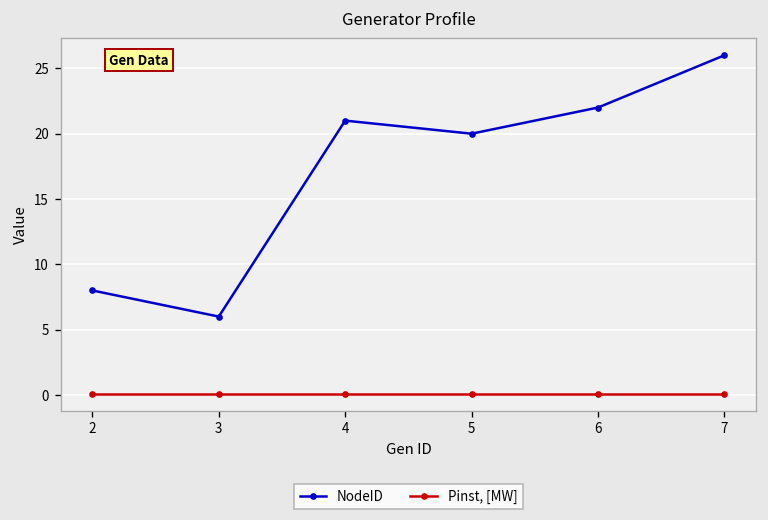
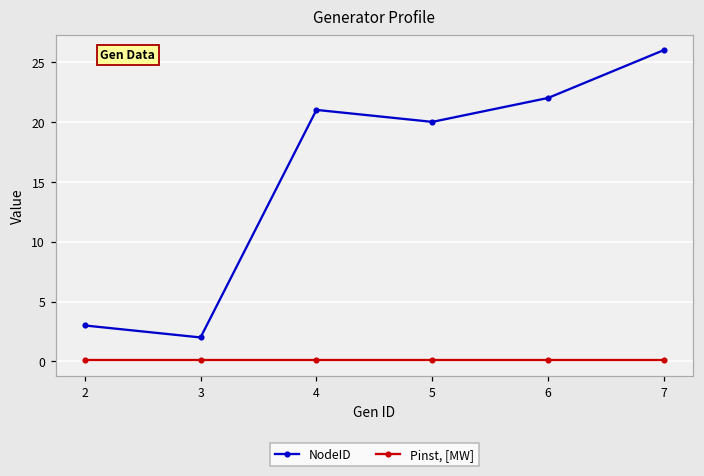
  {
    "NodeID": {
-     "2": 8,
-     "3": 6,
+     "2": 3,
+     "3": 2,
      "4": 21,
      "5": 20,
      "6": 22,
      "7": 26
    },
    "Pinst, [MW]": {
      "2": 0,
      "3": 0,
      "4": 0,
      "5": 0,
      "6": 0,
      "7": 0
    }
  }
